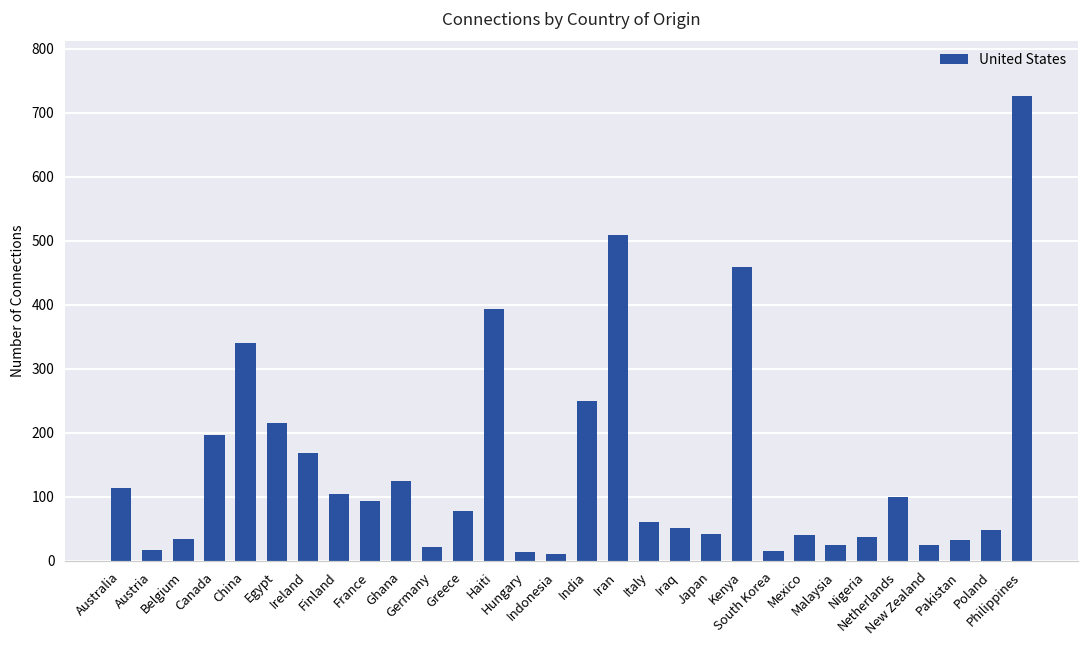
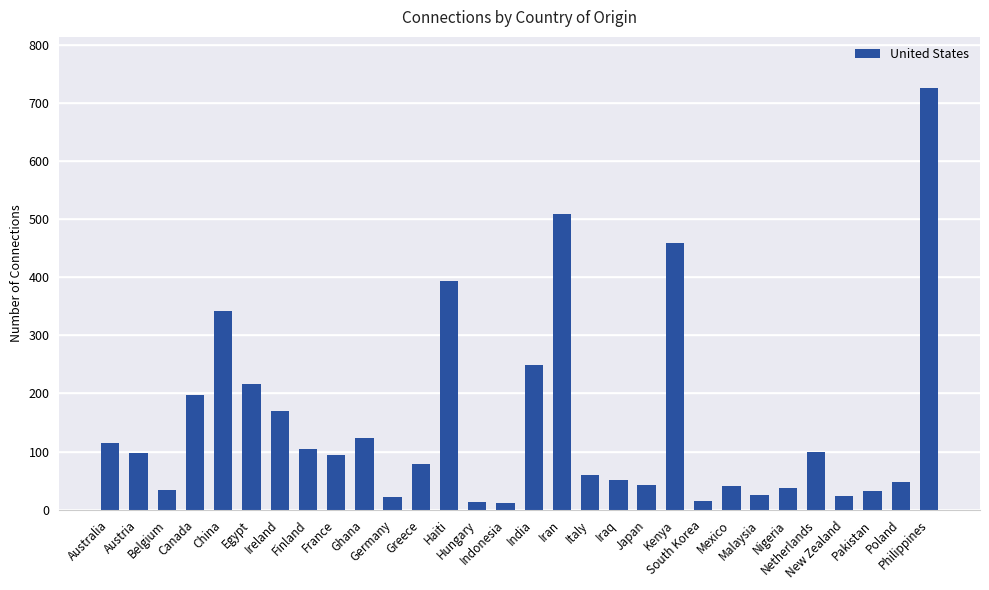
  {
    "Australia": 110,
-   "Austria": 20,
+   "Austria": 100,
    "Belgium": 30,
    "Canada": 200,
    "China": 340,
    "Egypt": 220,
    "Ireland": 170,
    "Finland": 110,
    "France": 90,
    "Ghana": 120,
    "Germany": 20,
    "Greece": 80,
    "Haiti": 390,
    "Hungary": 10,
    "Indonesia": 10,
    "India": 250,
    "Iran": 510,
    "Italy": 60,
    "Iraq": 50,
    "Japan": 40,
    "Kenya": 460,
    "South Korea": 20,
    "Mexico": 40,
    "Malaysia": 30,
    "Nigeria": 40,
    "Netherlands": 100,
    "New Zealand": 20,
    "Pakistan": 30,
    "Poland": 50,
    "Philippines": 730
  }
